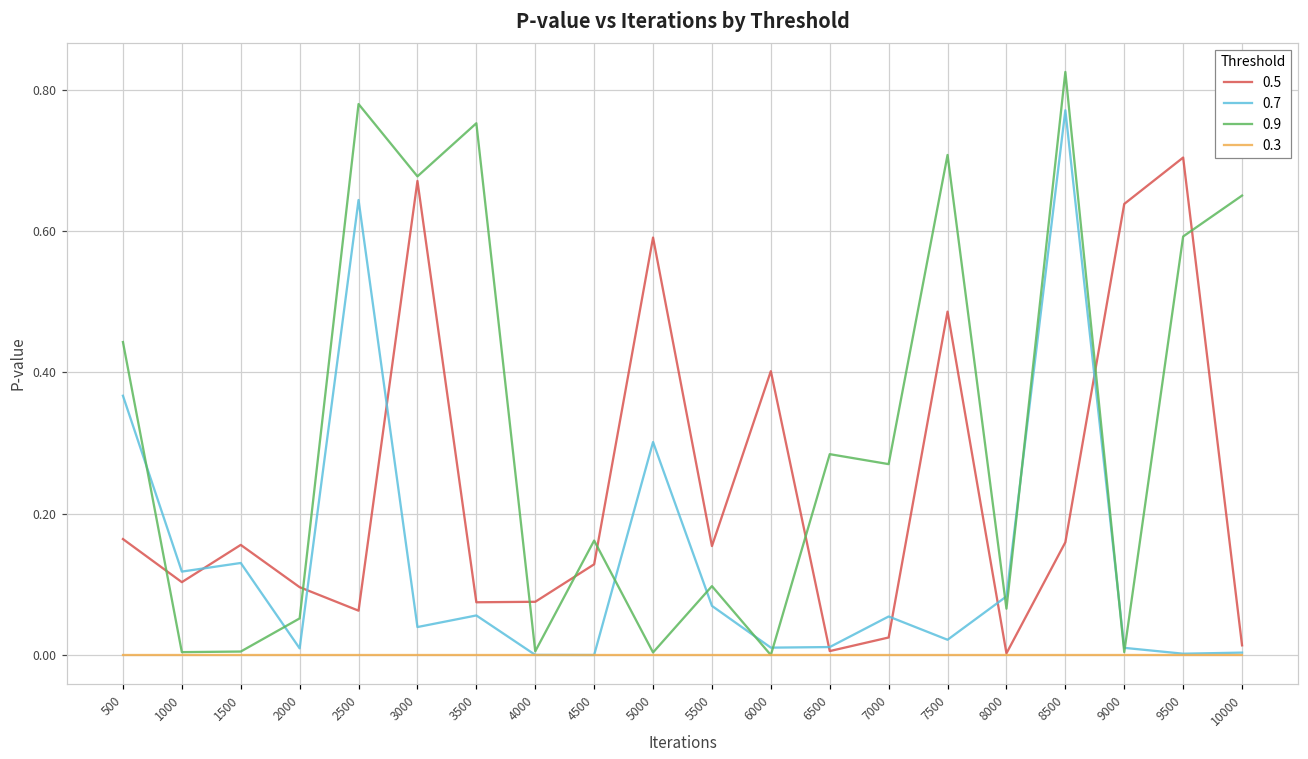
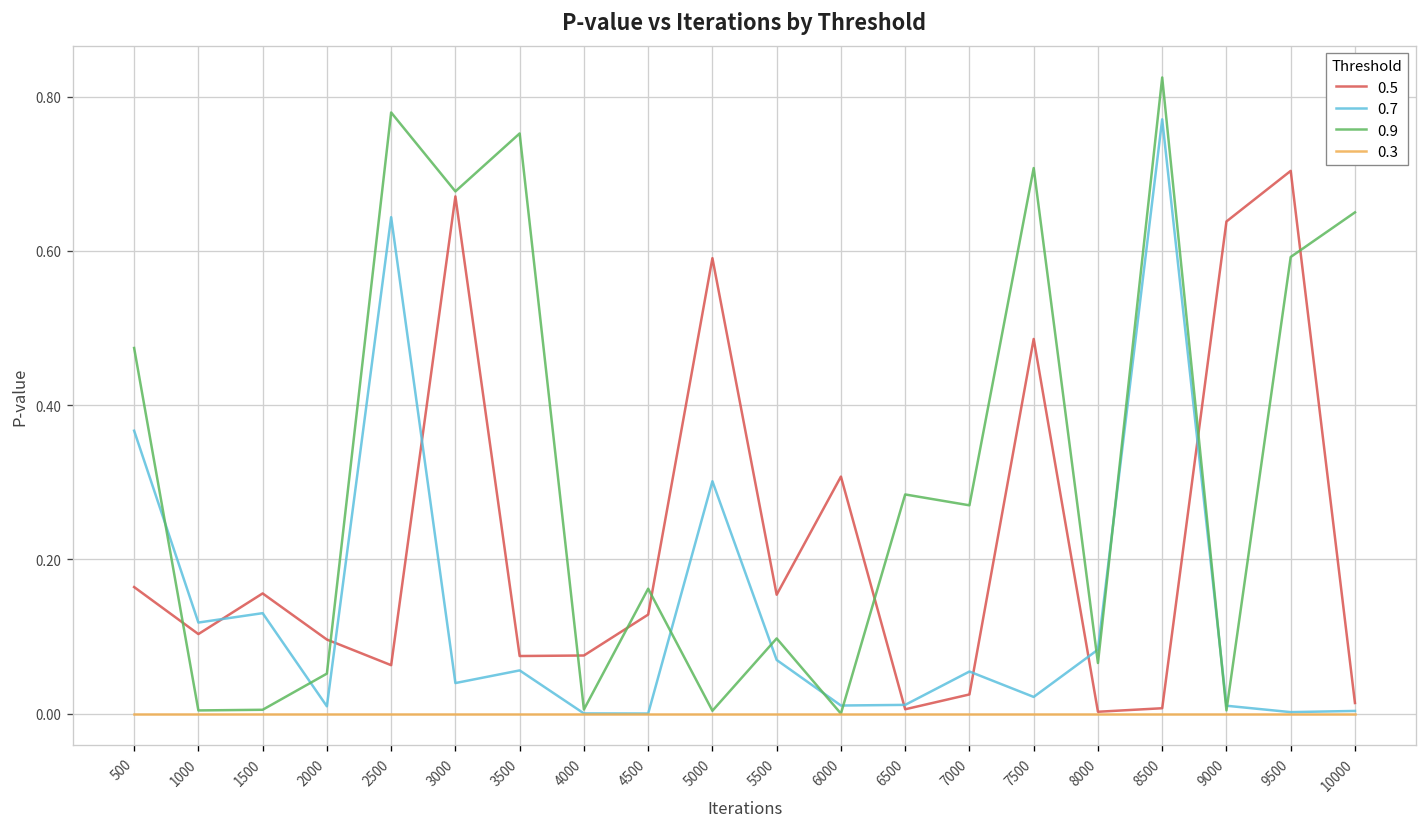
  {
    "0.5": {
      "500": 0.16,
      "1000": 0.10,
      "1500": 0.16,
      "2000": 0.10,
      "2500": 0.06,
      "3000": 0.67,
      "3500": 0.07,
      "4000": 0.08,
      "4500": 0.13,
      "5000": 0.59,
      "5500": 0.15,
-     "6000": 0.40,
+     "6000": 0.31,
      "6500": 0.01,
      "7000": 0.02,
      "7500": 0.49,
-     "8500": 0.16,
+     "8500": 0.01,
      "9000": 0.64,
      "9500": 0.70,
      "10000": 0.01
    },
    "0.7": {
      "500": 0.37,
      "1000": 0.12,
      "1500": 0.13,
      "2000": 0.01,
      "2500": 0.64,
      "3000": 0.04,
      "3500": 0.06,
      "5000": 0.30,
      "5500": 0.07,
      "6000": 0.01,
      "6500": 0.01,
      "7000": 0.05,
      "7500": 0.02,
      "8000": 0.08,
      "8500": 0.77,
      "9000": 0.01
    },
    "0.9": {
-     "500": 0.44,
+     "500": 0.47,
      "1000": 0.00,
      "1500": 0.00,
      "2000": 0.05,
      "2500": 0.78,
      "3000": 0.68,
      "3500": 0.75,
      "4000": 0.01,
      "4500": 0.16,
      "5500": 0.10,
      "6500": 0.28,
      "7000": 0.27,
      "7500": 0.71,
      "8000": 0.07,
      "8500": 0.82,
      "9000": 0.00,
      "9500": 0.59,
      "10000": 0.65
    },
    "0.3": {
      "500": 0.00,
      "1000": 0.00,
      "1500": 0.00,
      "2000": 0.00,
      "2500": 0.00,
      "3000": 0.00,
      "3500": 0.00,
      "5500": 0.00,
      "6500": 0.00,
      "7000": 0.00,
      "7500": 0.00,
      "8500": 0.00,
      "9000": 0.00
    }
  }
